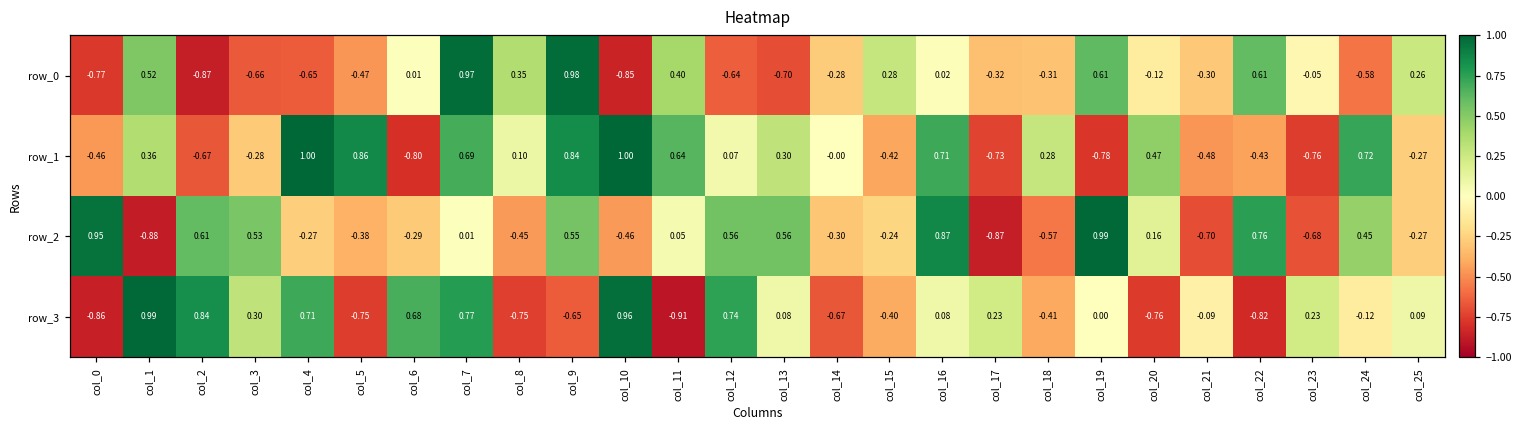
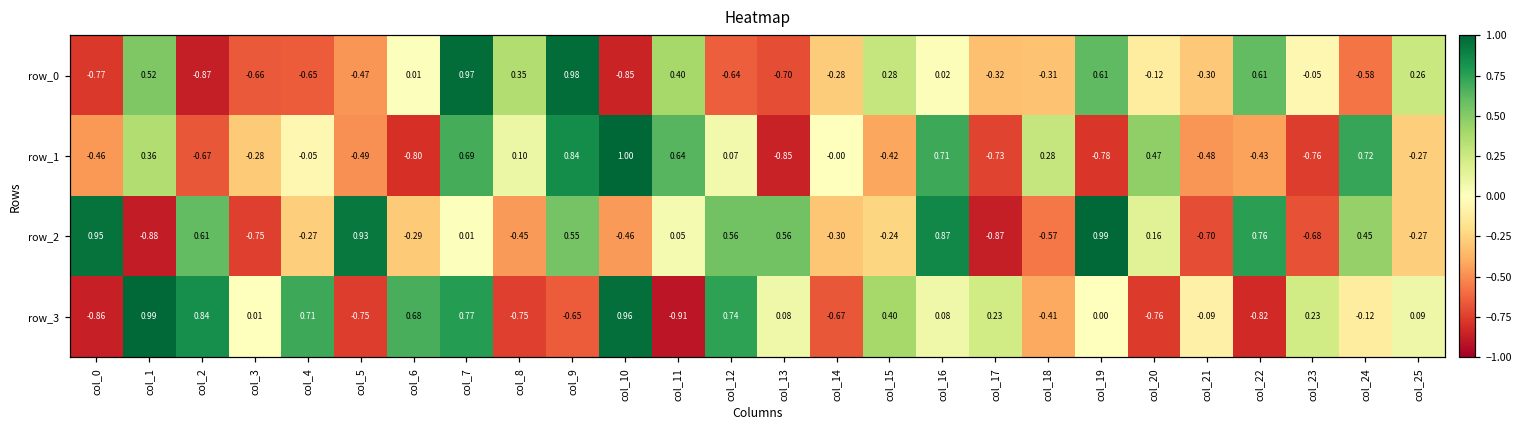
  {
    "row_0": {
      "col_0": -0.77,
      "col_1": 0.52,
      "col_2": -0.87,
      "col_3": -0.66,
      "col_4": -0.65,
      "col_5": -0.47,
      "col_6": 0.01,
      "col_7": 0.97,
      "col_8": 0.35,
      "col_9": 0.98,
      "col_10": -0.85,
      "col_11": 0.40,
      "col_12": -0.64,
      "col_13": -0.70,
      "col_14": -0.28,
      "col_15": 0.28,
      "col_16": 0.02,
      "col_17": -0.32,
      "col_18": -0.31,
      "col_19": 0.61,
      "col_20": -0.12,
      "col_21": -0.30,
      "col_22": 0.61,
      "col_23": -0.05,
      "col_24": -0.58,
      "col_25": 0.26
    },
    "row_1": {
      "col_0": -0.46,
      "col_1": 0.36,
      "col_2": -0.67,
      "col_3": -0.28,
-     "col_4": 1.00,
-     "col_5": 0.86,
+     "col_4": -0.05,
+     "col_5": -0.49,
      "col_6": -0.80,
      "col_7": 0.69,
      "col_8": 0.10,
      "col_9": 0.84,
      "col_10": 1.00,
      "col_11": 0.64,
      "col_12": 0.07,
-     "col_13": 0.30,
+     "col_13": -0.85,
      "col_14": -0.00,
      "col_15": -0.42,
      "col_16": 0.71,
      "col_17": -0.73,
      "col_18": 0.28,
      "col_19": -0.78,
      "col_20": 0.47,
      "col_21": -0.48,
      "col_22": -0.43,
      "col_23": -0.76,
      "col_24": 0.72,
      "col_25": -0.27
    },
    "row_2": {
      "col_0": 0.95,
      "col_1": -0.88,
      "col_2": 0.61,
-     "col_3": 0.53,
+     "col_3": -0.75,
      "col_4": -0.27,
-     "col_5": -0.38,
+     "col_5": 0.93,
      "col_6": -0.29,
      "col_7": 0.01,
      "col_8": -0.45,
      "col_9": 0.55,
      "col_10": -0.46,
      "col_11": 0.05,
      "col_12": 0.56,
      "col_13": 0.56,
      "col_14": -0.30,
      "col_15": -0.24,
      "col_16": 0.87,
      "col_17": -0.87,
      "col_18": -0.57,
      "col_19": 0.99,
      "col_20": 0.16,
      "col_21": -0.70,
      "col_22": 0.76,
      "col_23": -0.68,
      "col_24": 0.45,
      "col_25": -0.27
    },
    "row_3": {
      "col_0": -0.86,
      "col_1": 0.99,
      "col_2": 0.84,
-     "col_3": 0.30,
+     "col_3": 0.01,
      "col_4": 0.71,
      "col_5": -0.75,
      "col_6": 0.68,
      "col_7": 0.77,
      "col_8": -0.75,
      "col_9": -0.65,
      "col_10": 0.96,
      "col_11": -0.91,
      "col_12": 0.74,
      "col_13": 0.08,
      "col_14": -0.67,
-     "col_15": -0.40,
+     "col_15": 0.40,
      "col_16": 0.08,
      "col_17": 0.23,
      "col_18": -0.41,
      "col_19": 0.00,
      "col_20": -0.76,
      "col_21": -0.09,
      "col_22": -0.82,
      "col_23": 0.23,
      "col_24": -0.12,
      "col_25": 0.09
    }
  }
